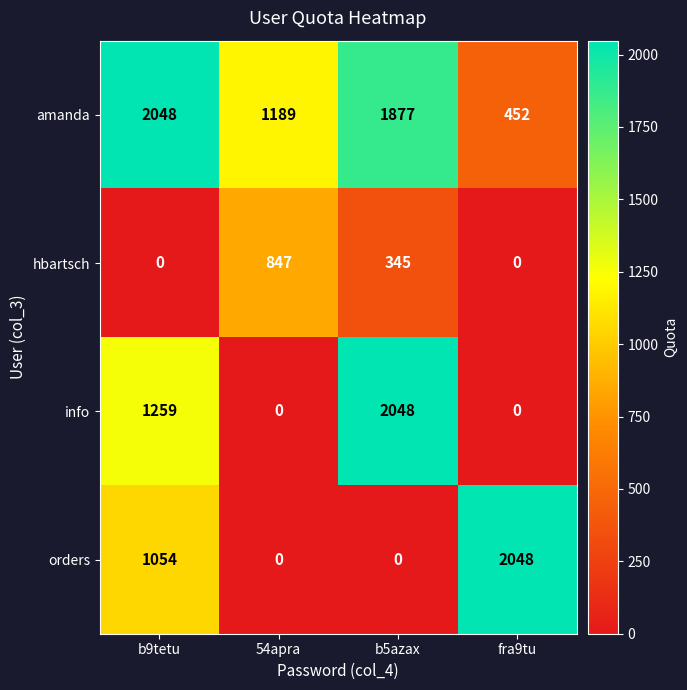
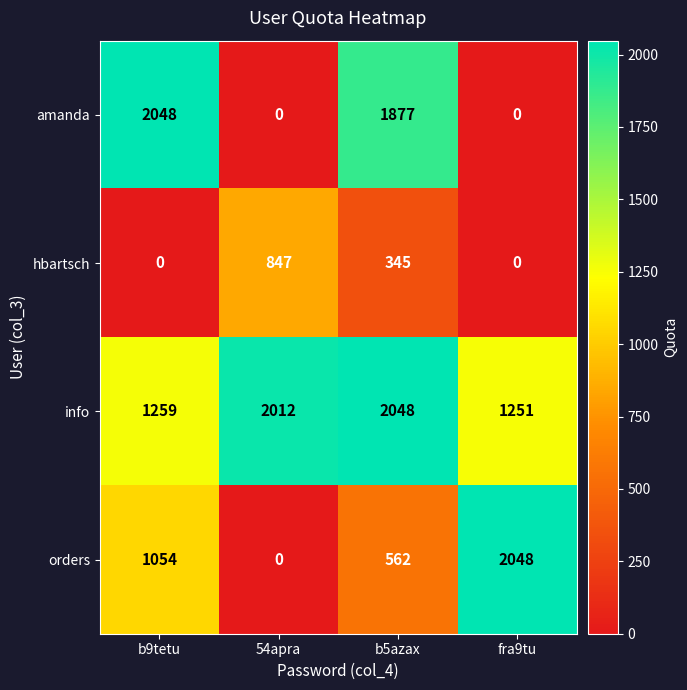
  {
    "amanda": {
      "b9tetu": 2048,
-     "54apra": 1189,
+     "54apra": 0,
      "b5azax": 1877,
-     "fra9tu": 452
+     "fra9tu": 0
    },
    "hbartsch": {
      "b9tetu": 0,
      "54apra": 847,
      "b5azax": 345,
      "fra9tu": 0
    },
    "info": {
      "b9tetu": 1259,
-     "54apra": 0,
+     "54apra": 2012,
      "b5azax": 2048,
-     "fra9tu": 0
+     "fra9tu": 1251
    },
    "orders": {
      "b9tetu": 1054,
      "54apra": 0,
-     "b5azax": 0,
+     "b5azax": 562,
      "fra9tu": 2048
    }
  }
